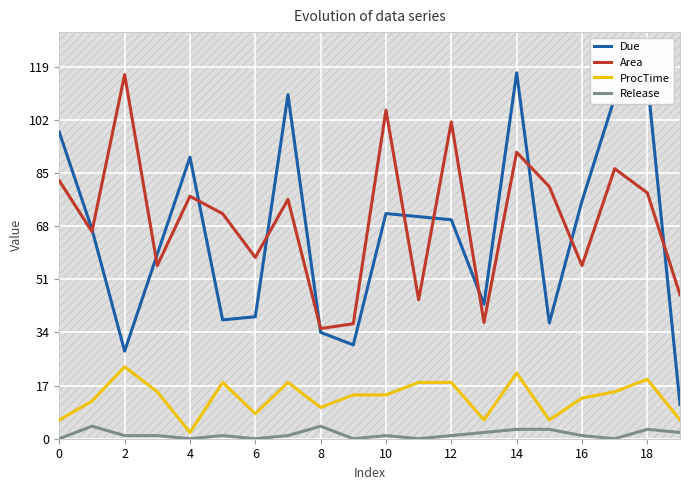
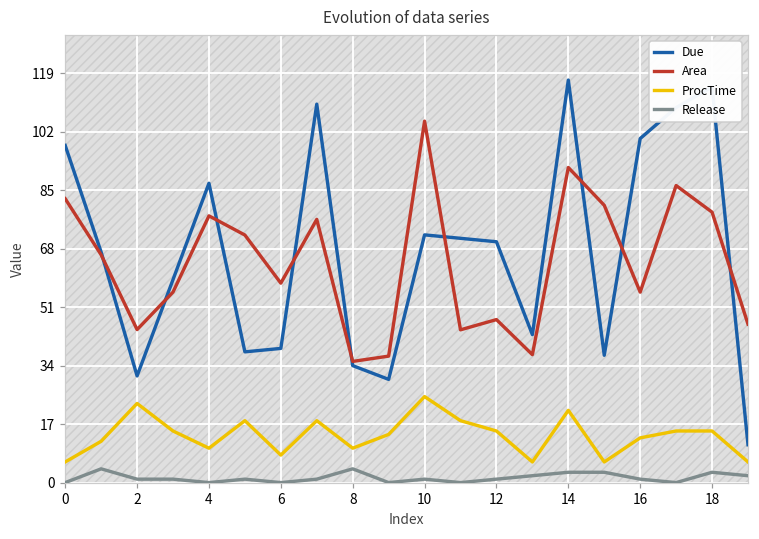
  {
    "Due": {
      "0": 98,
-     "2": 28,
-     "4": 90,
+     "2": 31,
+     "4": 87,
      "6": 39,
      "8": 34,
      "10": 72,
      "12": 70,
      "14": 117,
-     "16": 76
+     "16": 100
    },
    "Area": {
      "0": 83,
-     "2": 116,
+     "2": 44,
      "4": 78,
      "6": 58,
      "8": 35,
      "10": 105,
-     "12": 101,
+     "12": 47,
      "14": 92,
      "16": 55,
      "18": 79
    },
    "ProcTime": {
      "0": 6,
      "2": 23,
-     "4": 2,
+     "4": 10,
      "6": 8,
      "8": 10,
-     "10": 14,
-     "12": 18,
+     "10": 25,
+     "12": 15,
      "14": 21,
      "16": 13,
-     "18": 19
+     "18": 15
    }
  }
